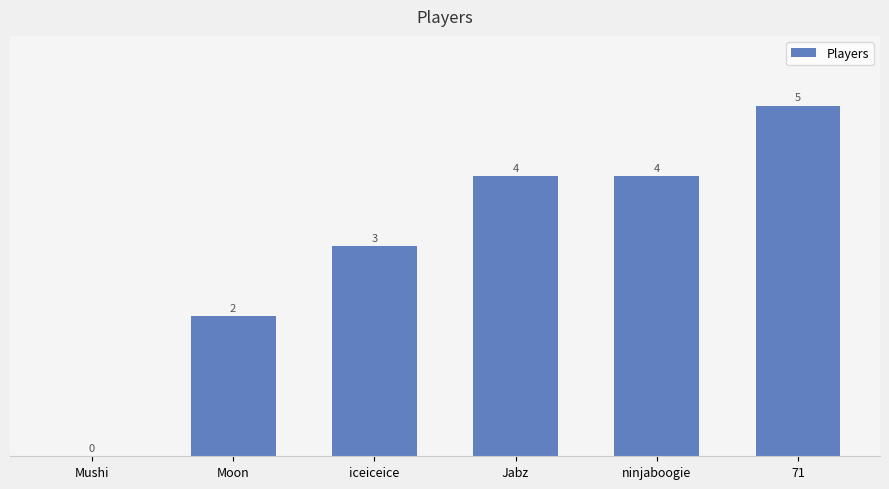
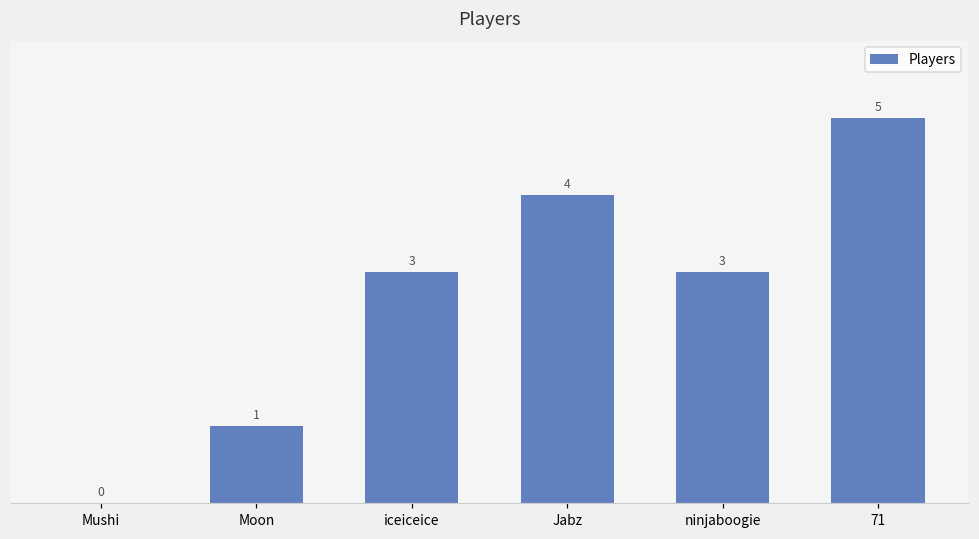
  {
    "Mushi": 0,
-   "Moon": 2,
+   "Moon": 1,
    "iceiceice": 3,
    "Jabz": 4,
-   "ninjaboogie": 4,
+   "ninjaboogie": 3,
    "71": 5
  }
